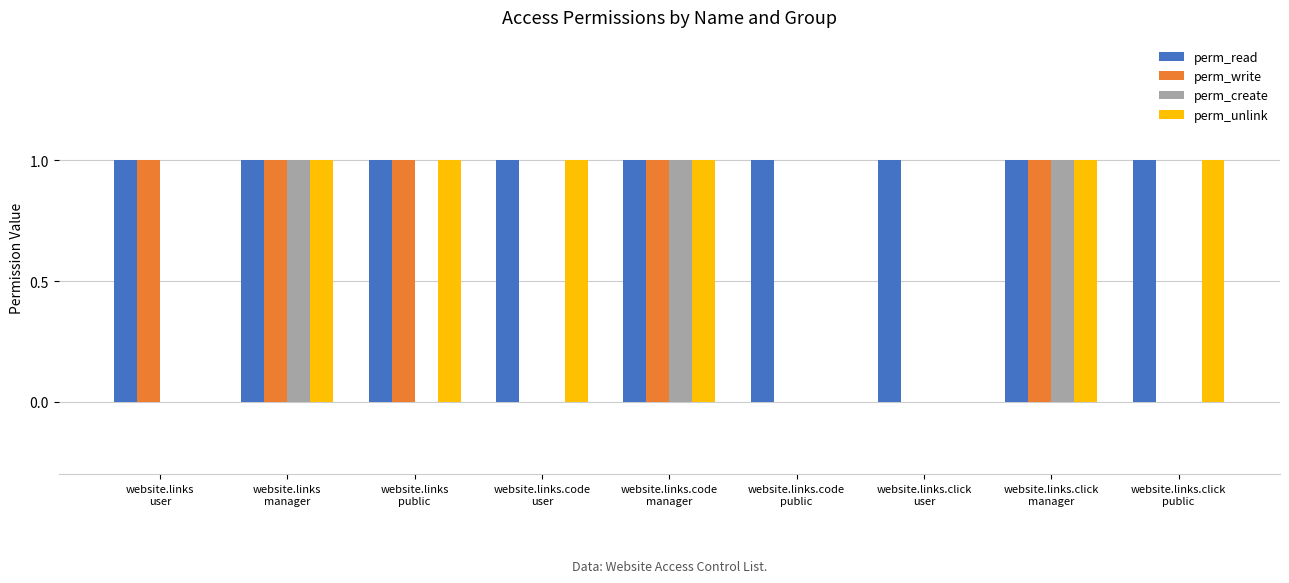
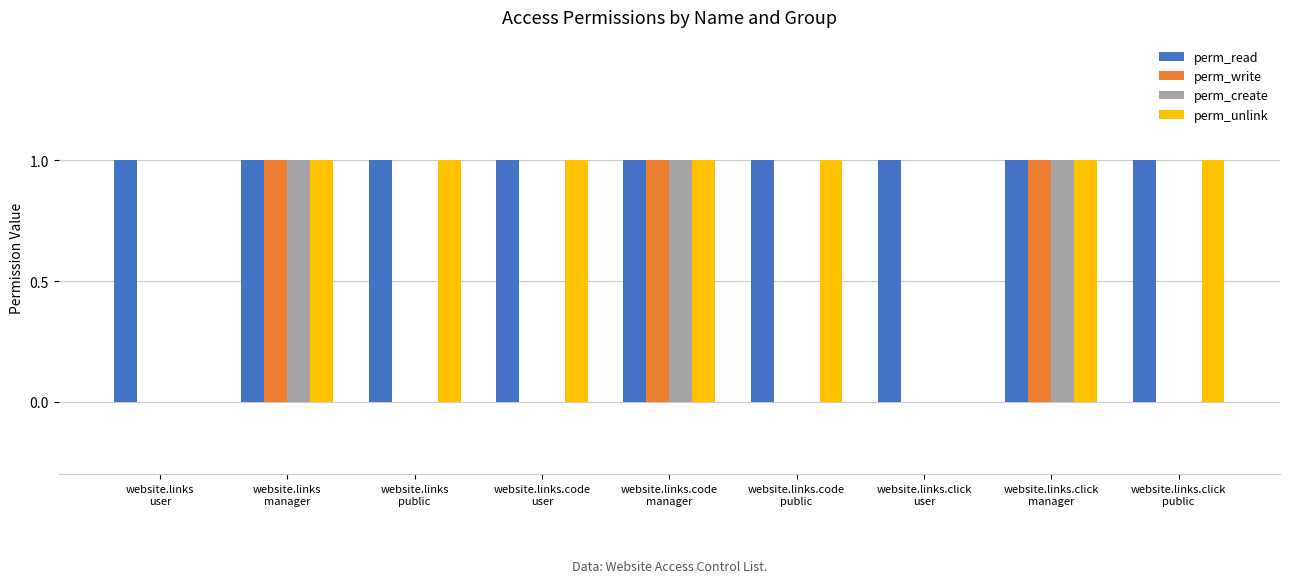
  {
    "perm_read": {
      "website.links user": 1,
      "website.links manager": 1,
      "website.links public": 1,
      "website.links.code user": 1,
      "website.links.code manager": 1,
      "website.links.code public": 1,
      "website.links.click user": 1,
      "website.links.click manager": 1,
      "website.links.click public": 1
    },
    "perm_write": {
-     "website.links user": 1,
+     "website.links user": 0,
      "website.links manager": 1,
-     "website.links public": 1,
+     "website.links public": 0,
      "website.links.code user": 0,
      "website.links.code manager": 1,
      "website.links.code public": 0,
      "website.links.click user": 0,
      "website.links.click manager": 1,
      "website.links.click public": 0
    },
    "perm_create": {
      "website.links user": 0,
      "website.links manager": 1,
      "website.links public": 0,
      "website.links.code user": 0,
      "website.links.code manager": 1,
      "website.links.code public": 0,
      "website.links.click user": 0,
      "website.links.click manager": 1,
      "website.links.click public": 0
    },
    "perm_unlink": {
      "website.links user": 0,
      "website.links manager": 1,
      "website.links public": 1,
      "website.links.code user": 1,
      "website.links.code manager": 1,
-     "website.links.code public": 0,
+     "website.links.code public": 1,
      "website.links.click user": 0,
      "website.links.click manager": 1,
      "website.links.click public": 1
    }
  }
